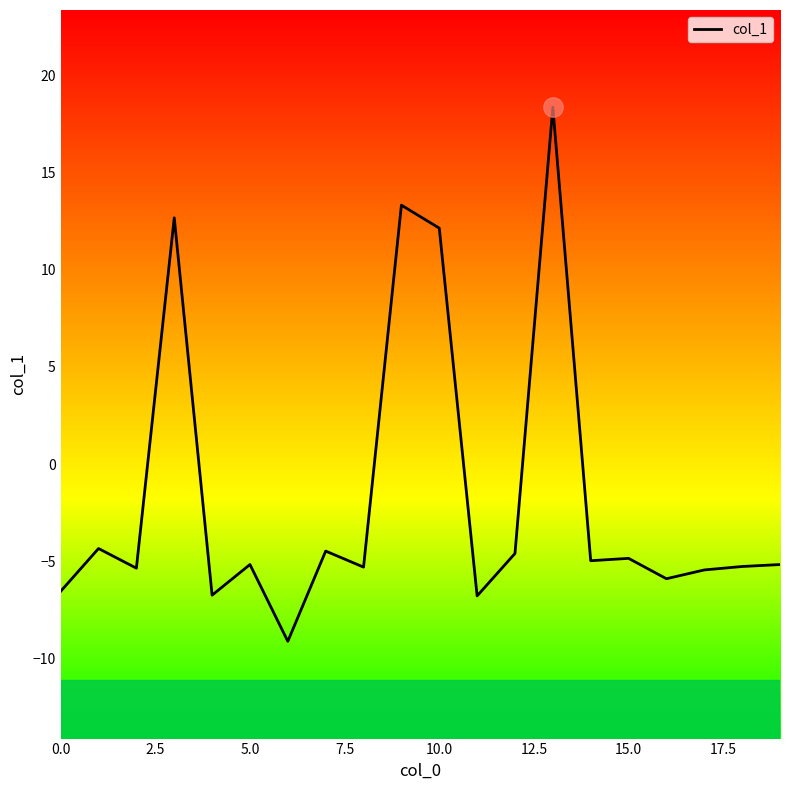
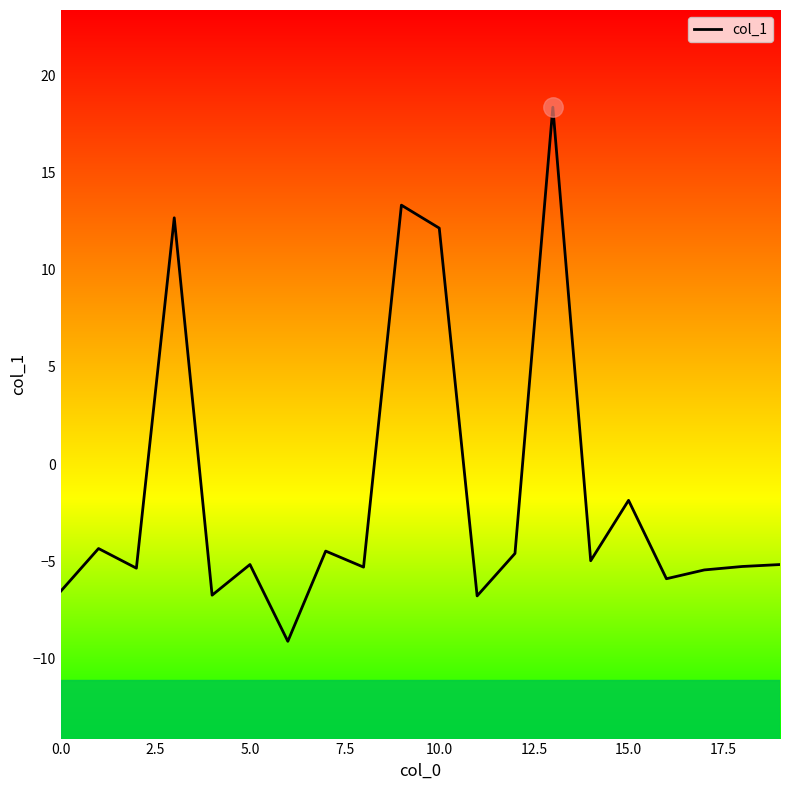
  {
    "col_1": {
      "0.0": -6.5,
      "5.0": -5.2,
      "10.0": 12.1,
-     "15.0": -4.8
+     "15.0": -1.9
    }
  }
